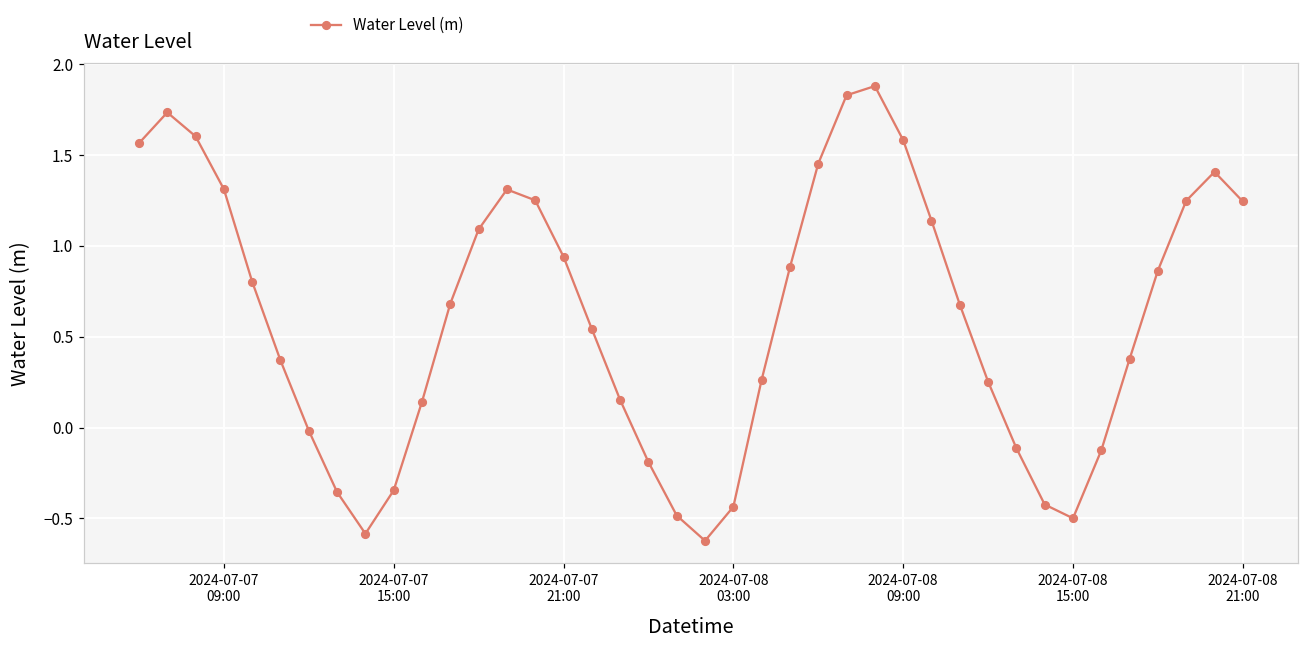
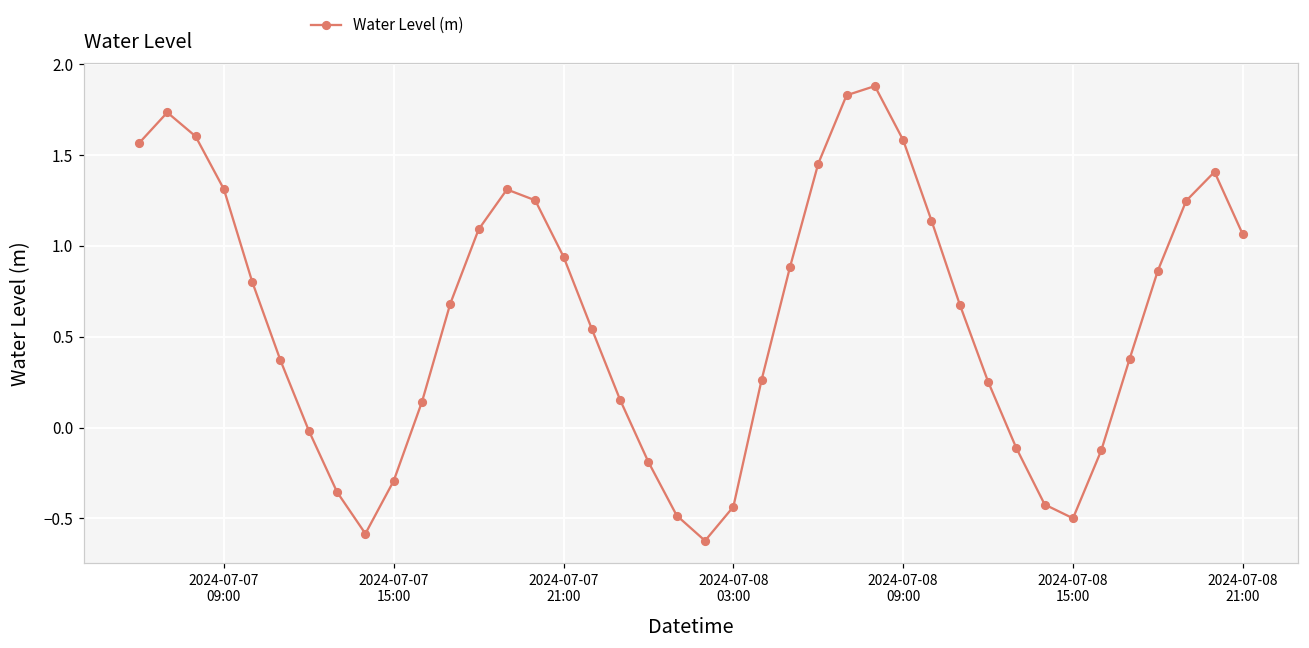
  {
    "2024-07-07 09:00": 1.31,
-   "2024-07-07 15:00": -0.35,
+   "2024-07-07 15:00": -0.29,
    "2024-07-07 21:00": 0.94,
    "2024-07-08 03:00": -0.44,
    "2024-07-08 09:00": 1.58,
    "2024-07-08 15:00": -0.50,
-   "2024-07-08 21:00": 1.24
+   "2024-07-08 21:00": 1.06
  }
